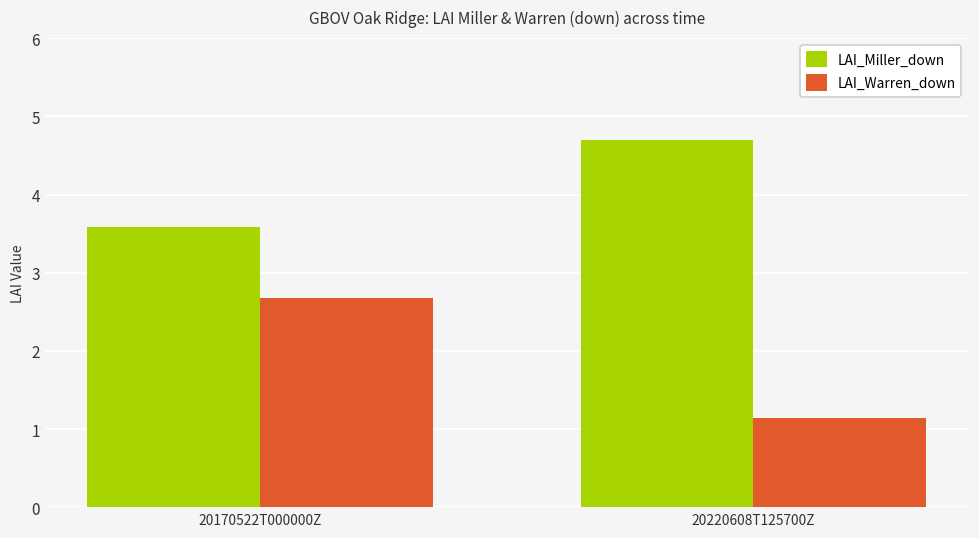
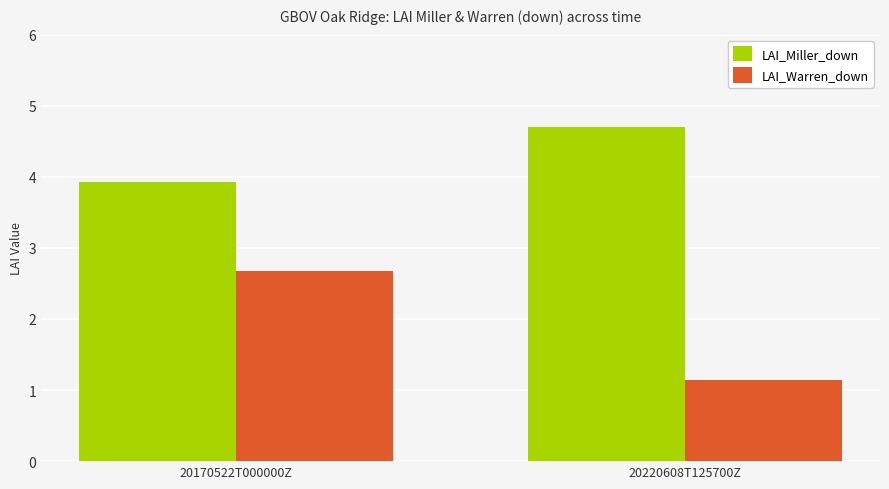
  {
    "LAI_Miller_down": {
-     "20170522T000000Z": 3.6,
+     "20170522T000000Z": 3.9,
      "20220608T125700Z": 4.7
    },
    "LAI_Warren_down": {
      "20170522T000000Z": 2.7,
      "20220608T125700Z": 1.1
    }
  }
